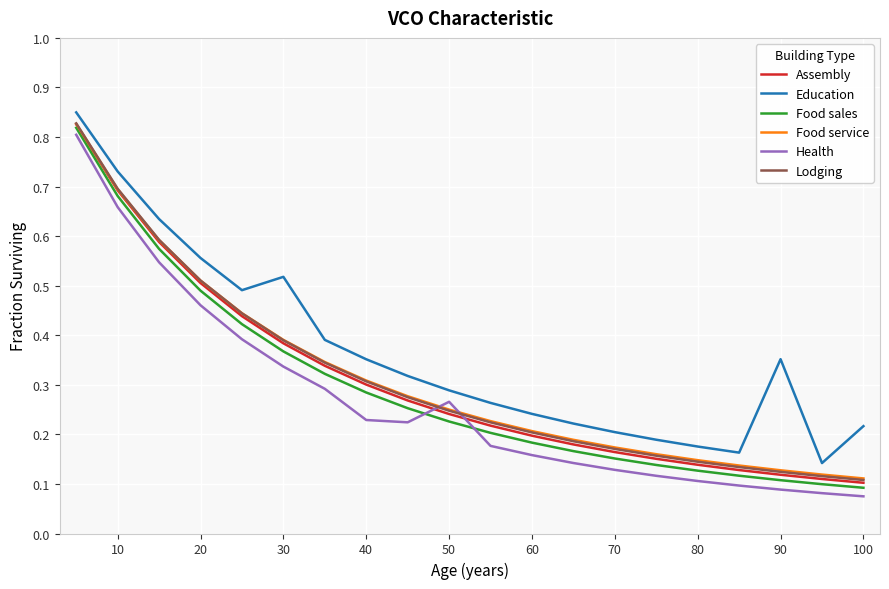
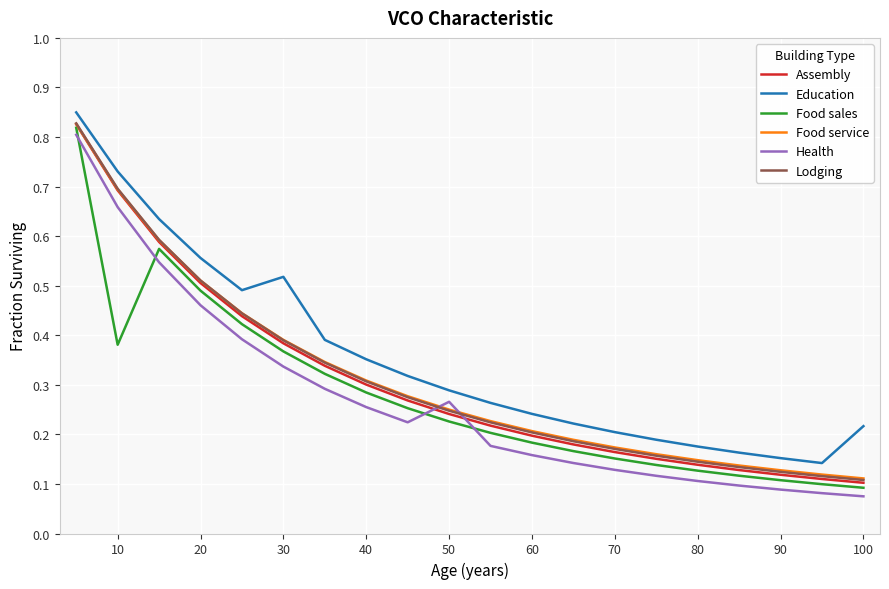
  {
    "Assembly": {
      "30": 0.38,
      "40": 0.30,
      "50": 0.24,
      "60": 0.20,
      "70": 0.16,
      "80": 0.14,
      "90": 0.12,
      "100": 0.10
    },
    "Education": {
      "10": 0.73,
      "20": 0.56,
      "30": 0.52,
      "40": 0.35,
      "50": 0.29,
      "60": 0.24,
      "70": 0.20,
      "80": 0.18,
-     "90": 0.35,
+     "90": 0.15,
      "100": 0.22
    },
    "Food sales": {
-     "10": 0.68,
+     "10": 0.38,
      "20": 0.49,
      "30": 0.37,
      "40": 0.28,
      "50": 0.23,
      "60": 0.18,
      "70": 0.15,
      "80": 0.13,
      "90": 0.11,
      "100": 0.09
    },
    "Health": {
      "10": 0.66,
      "20": 0.46,
      "30": 0.34,
-     "40": 0.23,
+     "40": 0.26,
      "50": 0.27,
      "60": 0.16,
      "70": 0.13,
      "80": 0.11,
      "90": 0.09,
      "100": 0.08
    }
  }
